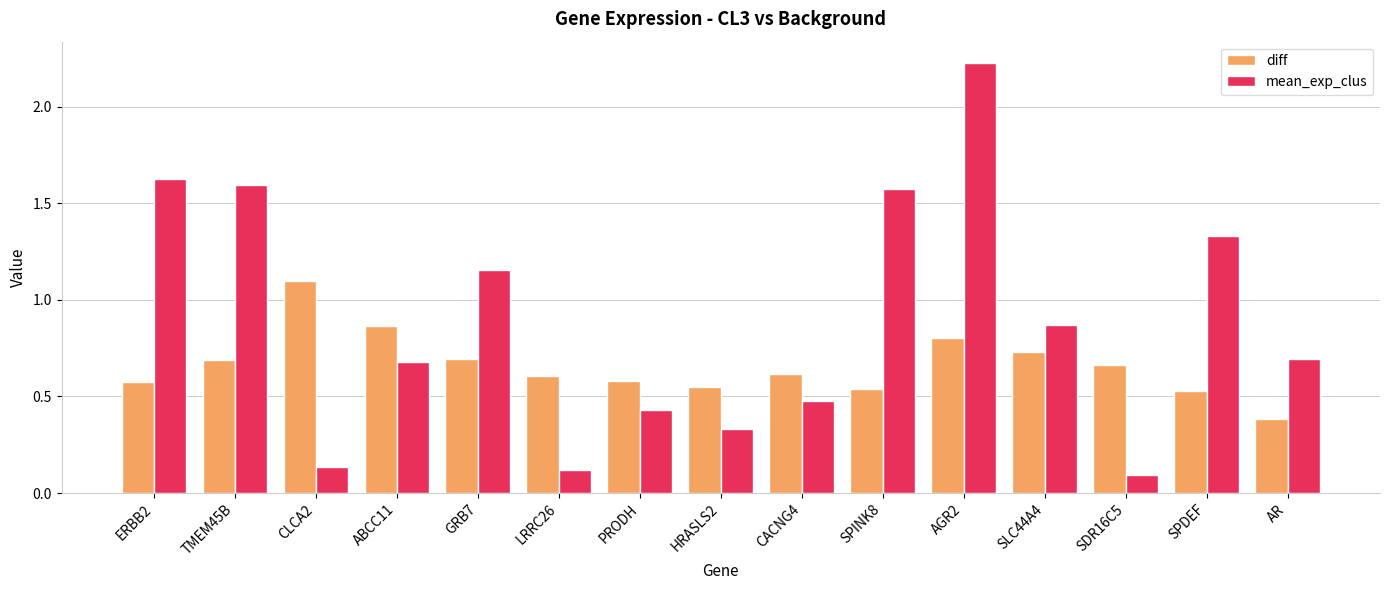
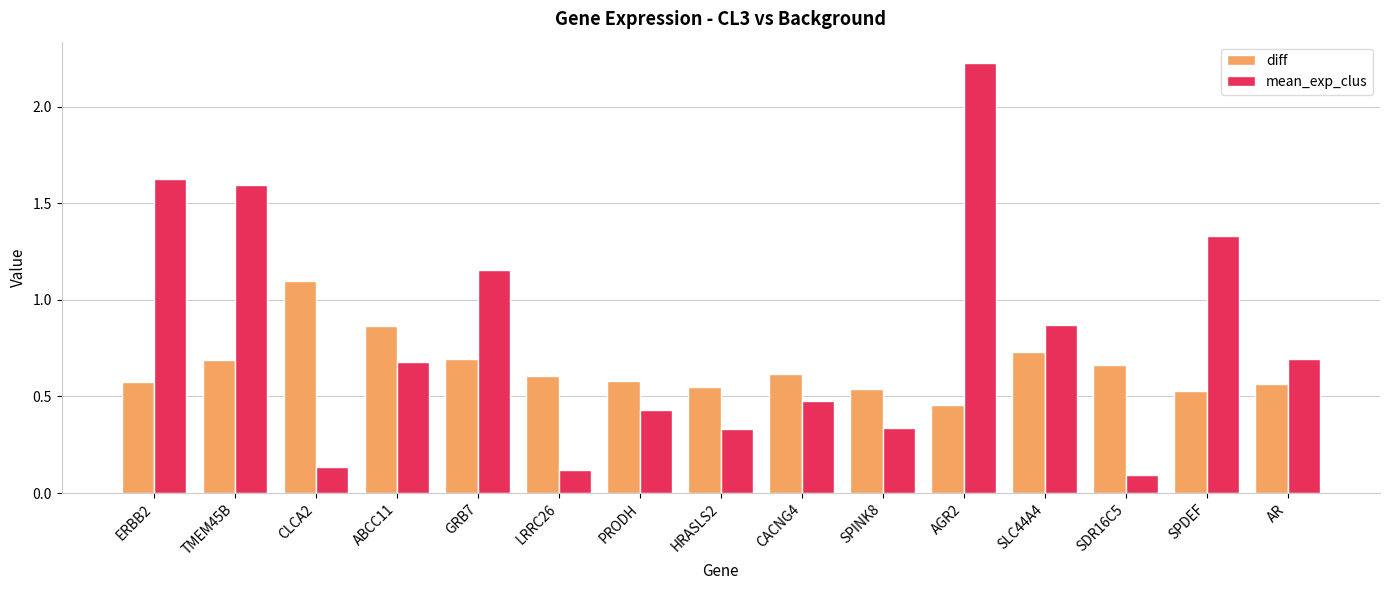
  {
    "diff": {
      "ERBB2": 0.58,
      "TMEM45B": 0.69,
      "CLCA2": 1.10,
      "ABCC11": 0.86,
      "GRB7": 0.69,
      "LRRC26": 0.60,
      "PRODH": 0.58,
      "HRASLS2": 0.55,
      "CACNG4": 0.61,
      "SPINK8": 0.54,
-     "AGR2": 0.80,
+     "AGR2": 0.45,
      "SLC44A4": 0.73,
      "SDR16C5": 0.66,
      "SPDEF": 0.53,
-     "AR": 0.39
+     "AR": 0.56
    },
    "mean_exp_clus": {
      "ERBB2": 1.63,
      "TMEM45B": 1.59,
      "CLCA2": 0.13,
      "ABCC11": 0.68,
      "GRB7": 1.15,
      "LRRC26": 0.12,
      "PRODH": 0.43,
      "HRASLS2": 0.33,
      "CACNG4": 0.48,
-     "SPINK8": 1.57,
+     "SPINK8": 0.34,
      "AGR2": 2.22,
      "SLC44A4": 0.87,
      "SDR16C5": 0.09,
      "SPDEF": 1.33,
      "AR": 0.69
    }
  }
